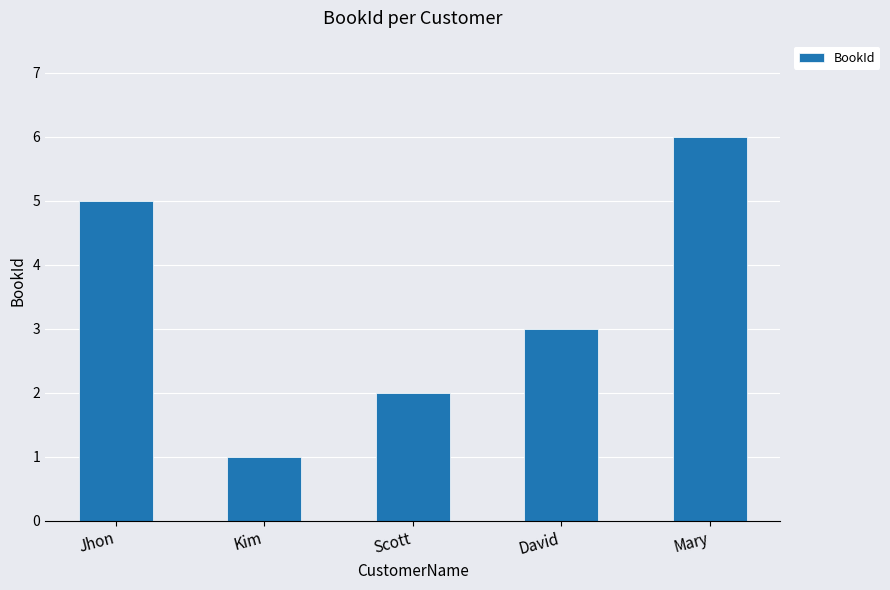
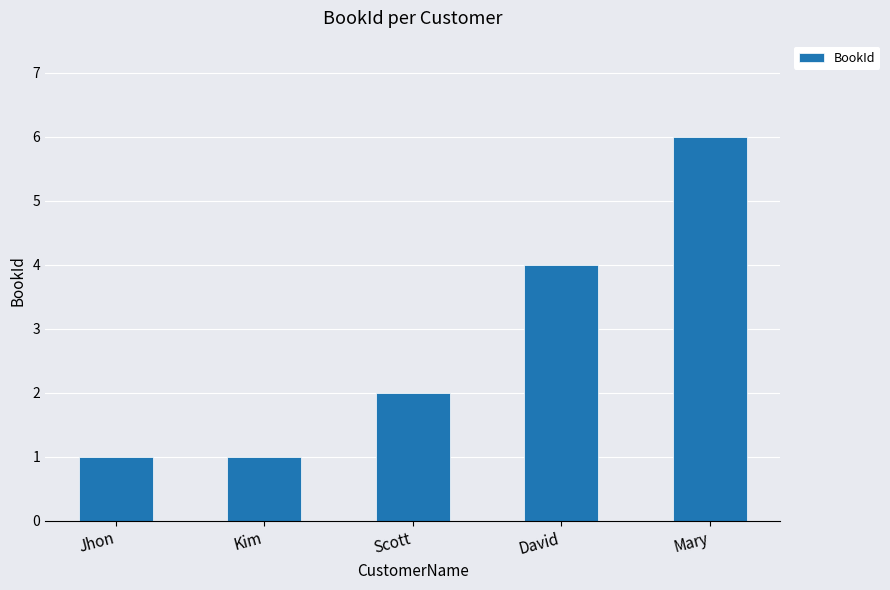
  {
-   "Jhon": 5,
+   "Jhon": 1,
    "Kim": 1,
    "Scott": 2,
-   "David": 3,
+   "David": 4,
    "Mary": 6
  }
